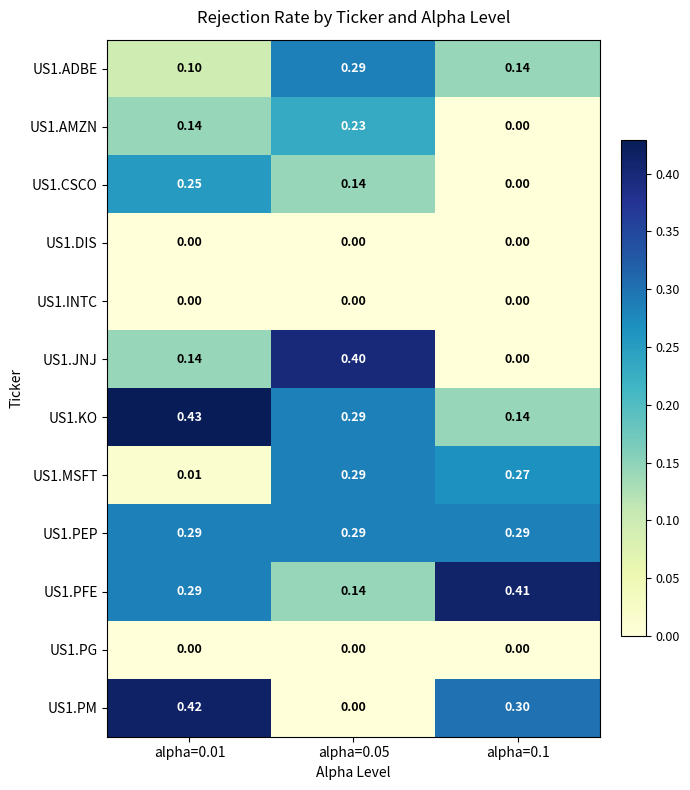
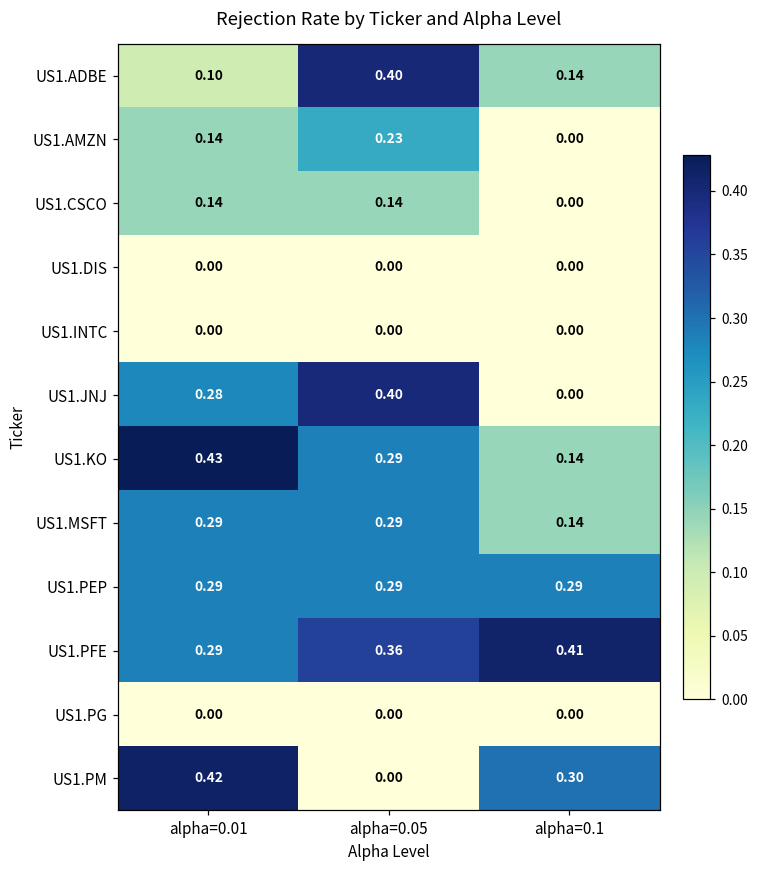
  {
    "US1.ADBE": {
      "alpha=0.01": 0.10,
-     "alpha=0.05": 0.29,
+     "alpha=0.05": 0.40,
      "alpha=0.1": 0.14
    },
    "US1.AMZN": {
      "alpha=0.01": 0.14,
      "alpha=0.05": 0.23,
      "alpha=0.1": 0.00
    },
    "US1.CSCO": {
-     "alpha=0.01": 0.25,
+     "alpha=0.01": 0.14,
      "alpha=0.05": 0.14,
      "alpha=0.1": 0.00
    },
    "US1.DIS": {
      "alpha=0.01": 0.00,
      "alpha=0.05": 0.00,
      "alpha=0.1": 0.00
    },
    "US1.INTC": {
      "alpha=0.01": 0.00,
      "alpha=0.05": 0.00,
      "alpha=0.1": 0.00
    },
    "US1.JNJ": {
-     "alpha=0.01": 0.14,
+     "alpha=0.01": 0.28,
      "alpha=0.05": 0.40,
      "alpha=0.1": 0.00
    },
    "US1.KO": {
      "alpha=0.01": 0.43,
      "alpha=0.05": 0.29,
      "alpha=0.1": 0.14
    },
    "US1.MSFT": {
-     "alpha=0.01": 0.01,
+     "alpha=0.01": 0.29,
      "alpha=0.05": 0.29,
-     "alpha=0.1": 0.27
+     "alpha=0.1": 0.14
    },
    "US1.PEP": {
      "alpha=0.01": 0.29,
      "alpha=0.05": 0.29,
      "alpha=0.1": 0.29
    },
    "US1.PFE": {
      "alpha=0.01": 0.29,
-     "alpha=0.05": 0.14,
+     "alpha=0.05": 0.36,
      "alpha=0.1": 0.41
    },
    "US1.PG": {
      "alpha=0.01": 0.00,
      "alpha=0.05": 0.00,
      "alpha=0.1": 0.00
    },
    "US1.PM": {
      "alpha=0.01": 0.42,
      "alpha=0.05": 0.00,
      "alpha=0.1": 0.30
    }
  }
